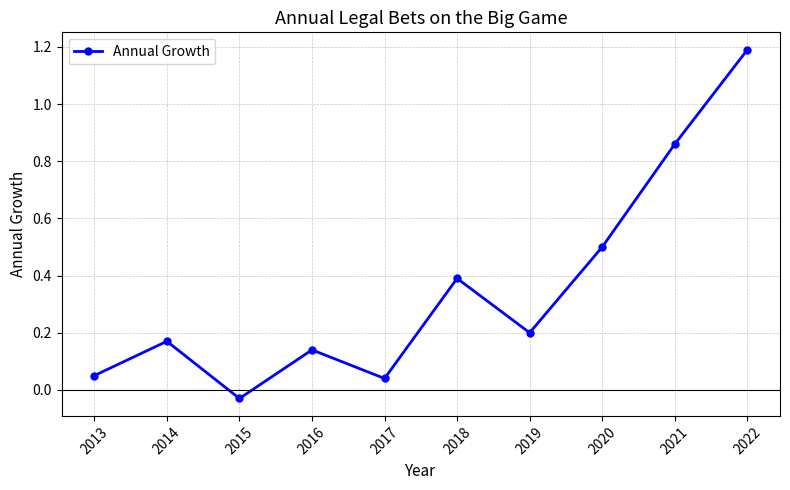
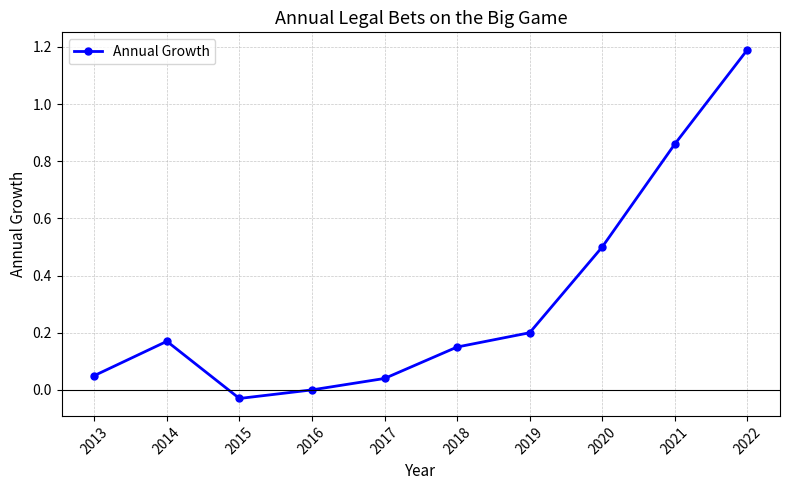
  {
    "2013": 0.05,
    "2014": 0.17,
    "2015": -0.03,
-   "2016": 0.14,
+   "2016": 0.00,
    "2017": 0.04,
-   "2018": 0.39,
+   "2018": 0.15,
    "2019": 0.20,
    "2020": 0.50,
    "2021": 0.86,
    "2022": 1.19
  }
